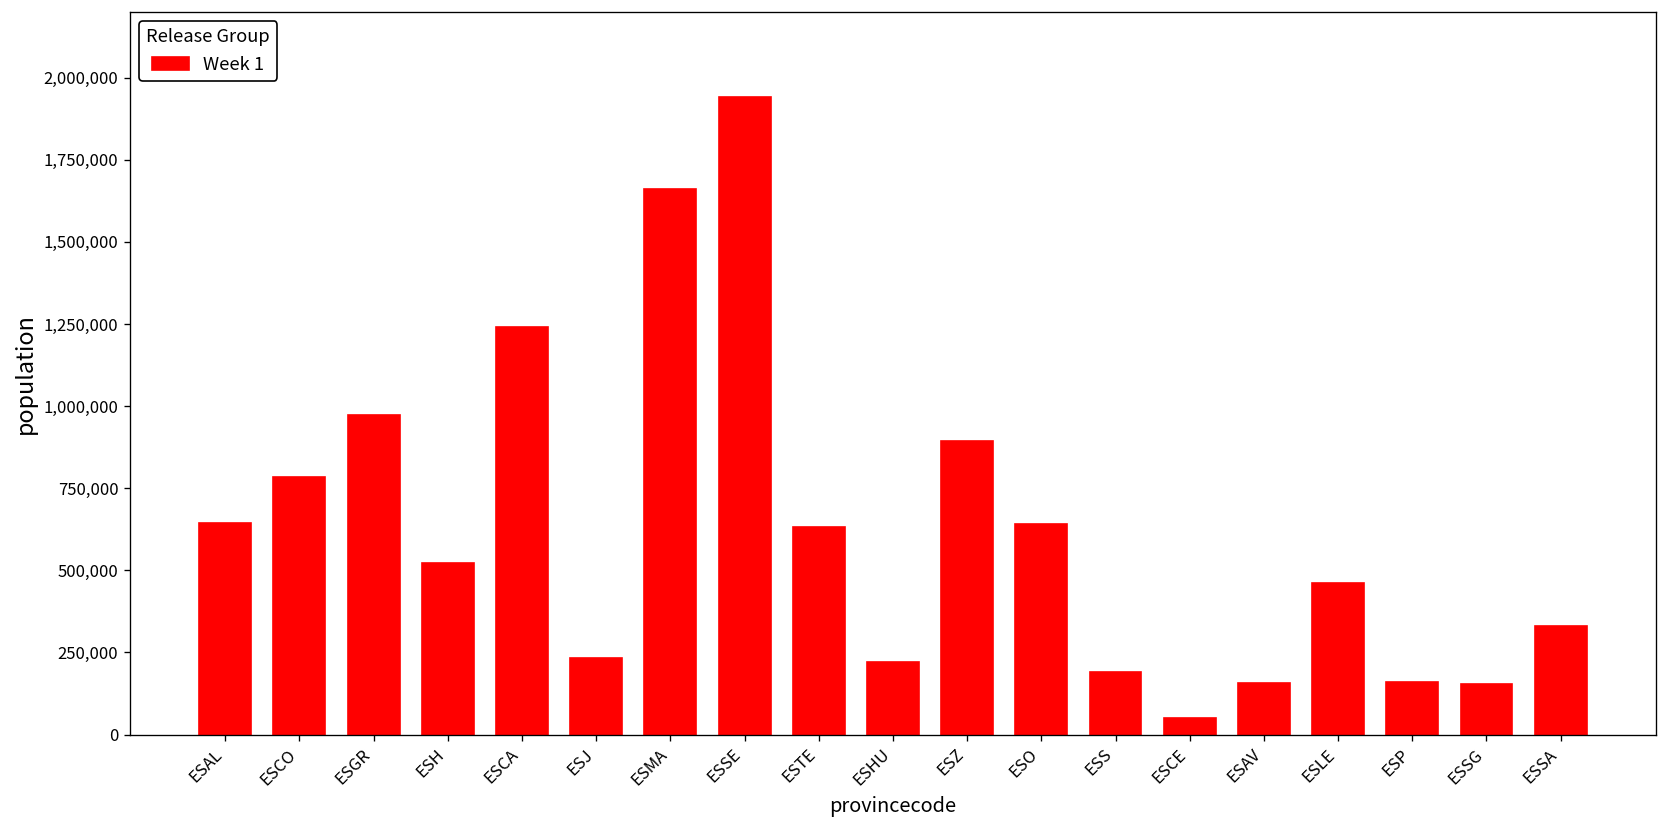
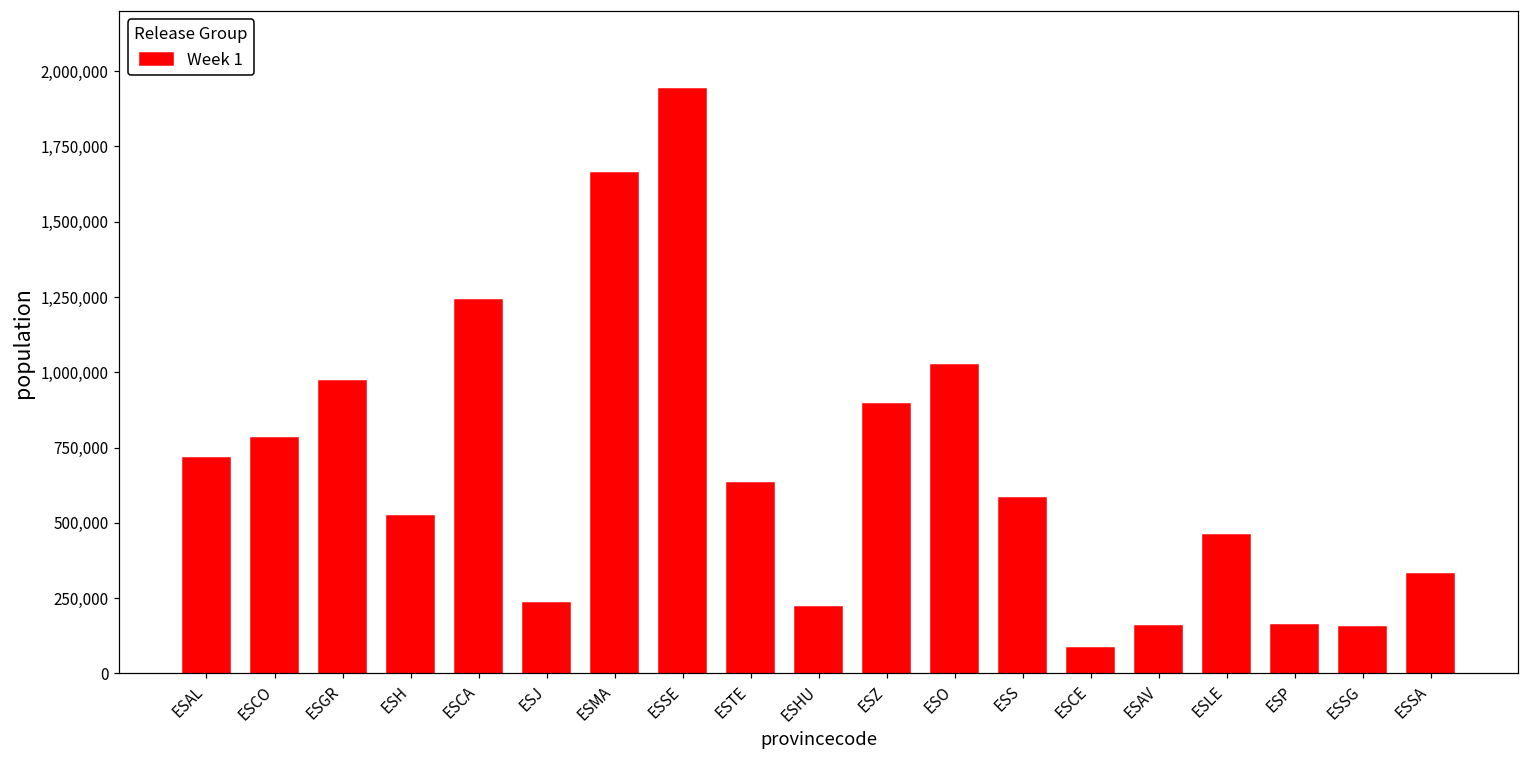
  {
-   "ESAL": "640,000",
+   "ESAL": "720,000",
    "ESCO": "780,000",
    "ESGR": "970,000",
    "ESH": "520,000",
    "ESCA": "1,240,000",
    "ESJ": "230,000",
    "ESMA": "1,660,000",
    "ESSE": "1,940,000",
    "ESTE": "630,000",
    "ESHU": "220,000",
    "ESZ": "890,000",
-   "ESO": "640,000",
-   "ESS": "190,000",
-   "ESCE": "50,000",
+   "ESO": "1,020,000",
+   "ESS": "580,000",
+   "ESCE": "80,000",
    "ESAV": "160,000",
    "ESLE": "460,000",
    "ESP": "160,000",
    "ESSG": "150,000",
    "ESSA": "330,000"
  }
